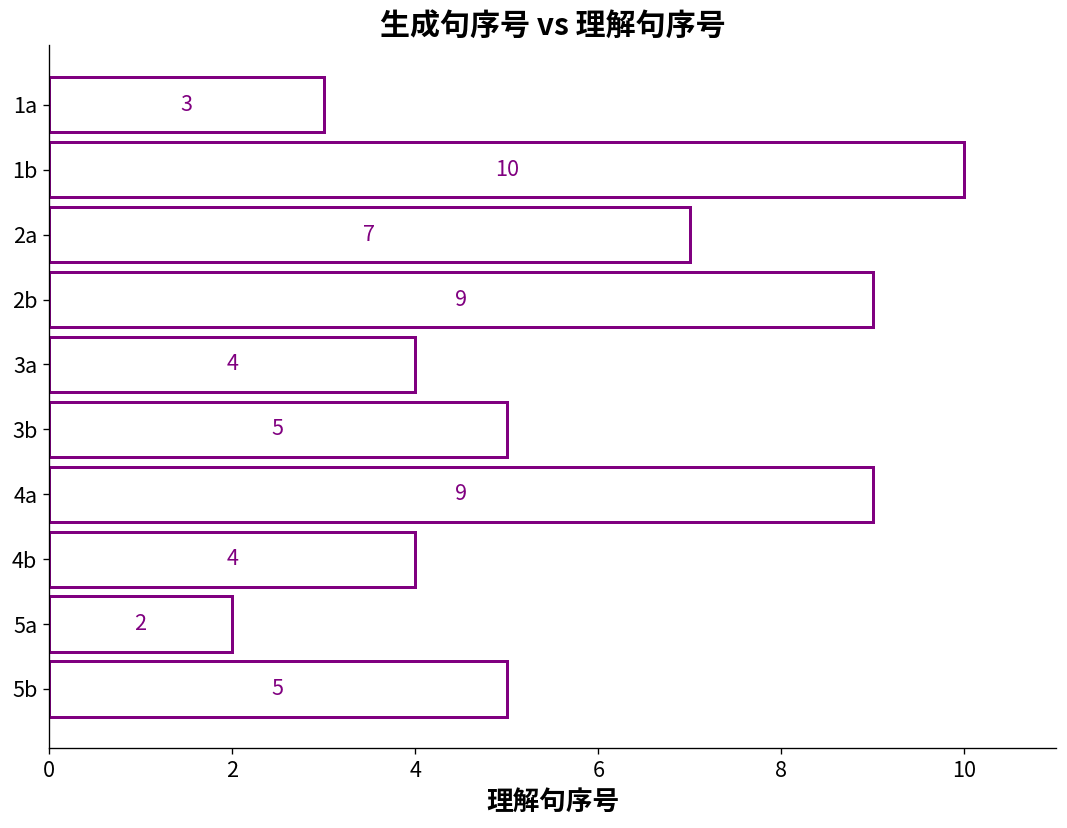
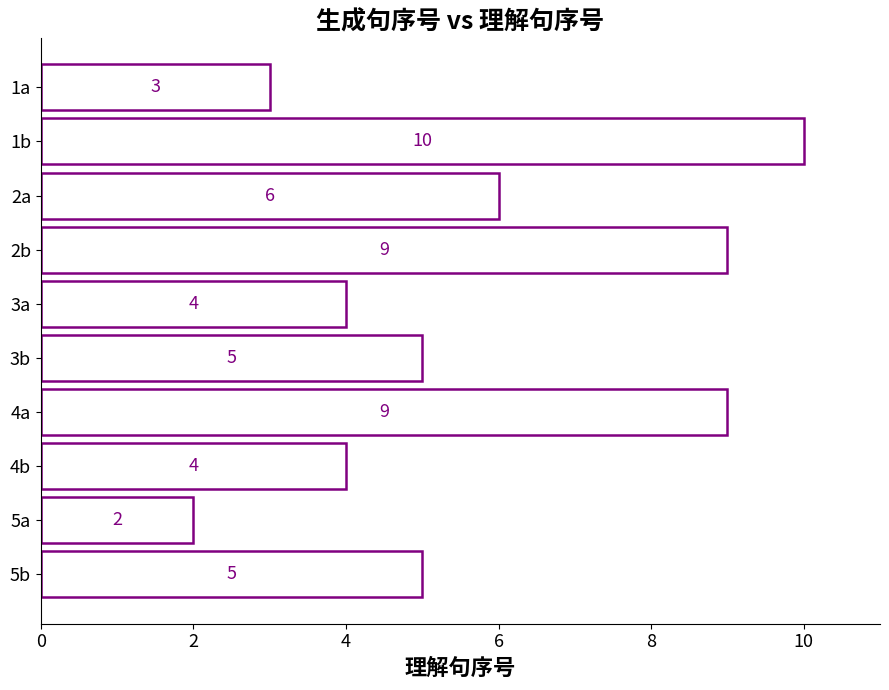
  {
    "1a": 3,
    "1b": 10,
-   "2a": 7,
+   "2a": 6,
    "2b": 9,
    "3a": 4,
    "3b": 5,
    "4a": 9,
    "4b": 4,
    "5a": 2,
    "5b": 5
  }
